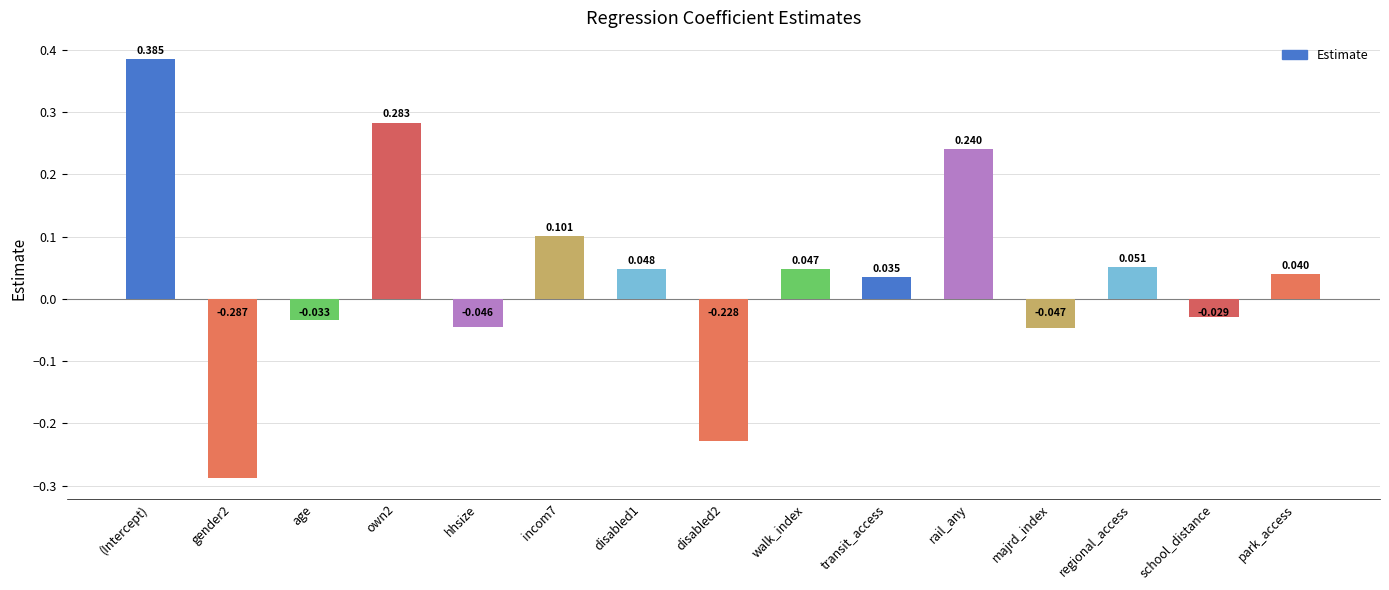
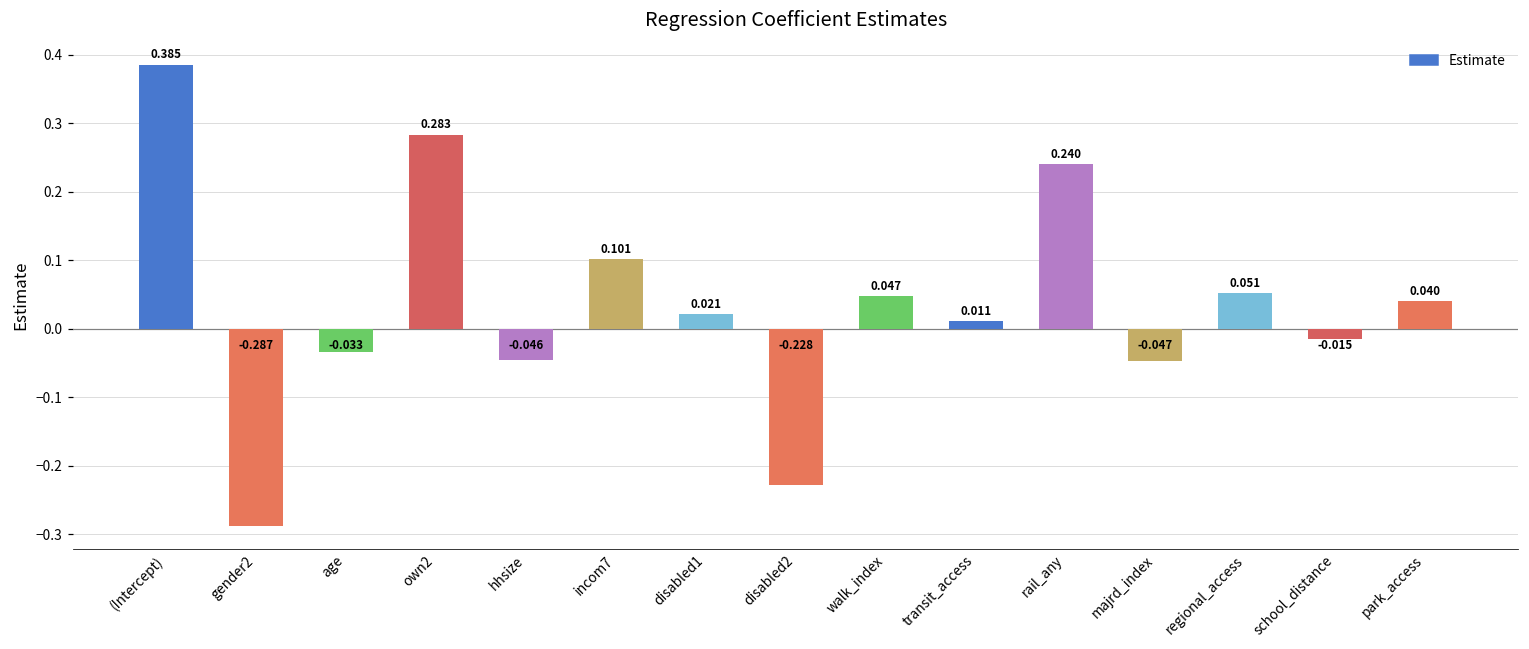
  {
    "(Intercept)": 0.385,
    "gender2": -0.287,
    "age": -0.033,
    "own2": 0.283,
    "hhsize": -0.046,
    "incom7": 0.101,
-   "disabled1": 0.048,
+   "disabled1": 0.021,
    "disabled2": -0.228,
    "walk_index": 0.047,
-   "transit_access": 0.035,
+   "transit_access": 0.011,
    "rail_any": 0.240,
    "majrd_index": -0.047,
    "regional_access": 0.051,
-   "school_distance": -0.029,
+   "school_distance": -0.015,
    "park_access": 0.040
  }
